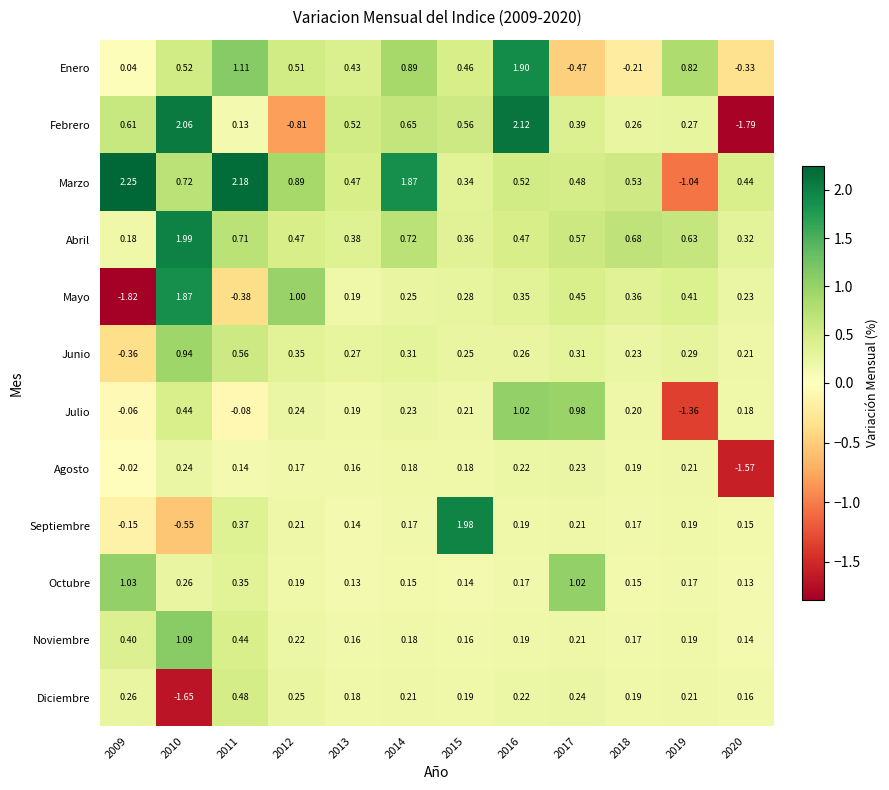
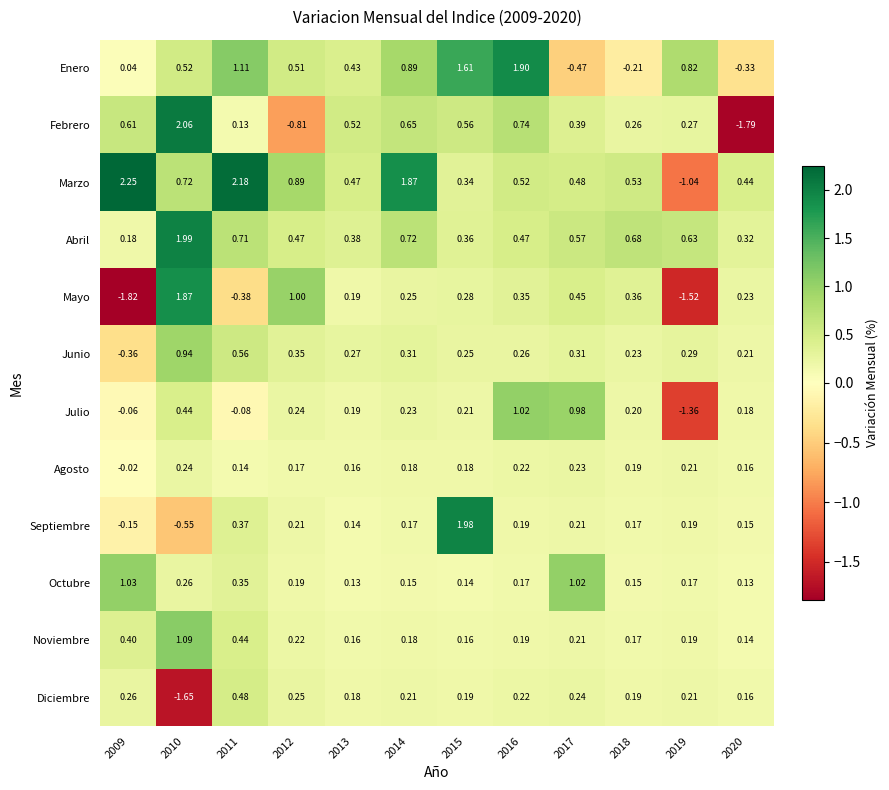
  {
    "Enero": {
      "2009": 0.04,
      "2010": 0.52,
      "2011": 1.11,
      "2012": 0.51,
      "2013": 0.43,
      "2014": 0.89,
-     "2015": 0.46,
+     "2015": 1.61,
      "2016": 1.90,
      "2017": -0.47,
      "2018": -0.21,
      "2019": 0.82,
      "2020": -0.33
    },
    "Febrero": {
      "2009": 0.61,
      "2010": 2.06,
      "2011": 0.13,
      "2012": -0.81,
      "2013": 0.52,
      "2014": 0.65,
      "2015": 0.56,
-     "2016": 2.12,
+     "2016": 0.74,
      "2017": 0.39,
      "2018": 0.26,
      "2019": 0.27,
      "2020": -1.79
    },
    "Marzo": {
      "2009": 2.25,
      "2010": 0.72,
      "2011": 2.18,
      "2012": 0.89,
      "2013": 0.47,
      "2014": 1.87,
      "2015": 0.34,
      "2016": 0.52,
      "2017": 0.48,
      "2018": 0.53,
      "2019": -1.04,
      "2020": 0.44
    },
    "Abril": {
      "2009": 0.18,
      "2010": 1.99,
      "2011": 0.71,
      "2012": 0.47,
      "2013": 0.38,
      "2014": 0.72,
      "2015": 0.36,
      "2016": 0.47,
      "2017": 0.57,
      "2018": 0.68,
      "2019": 0.63,
      "2020": 0.32
    },
    "Mayo": {
      "2009": -1.82,
      "2010": 1.87,
      "2011": -0.38,
      "2012": 1.00,
      "2013": 0.19,
      "2014": 0.25,
      "2015": 0.28,
      "2016": 0.35,
      "2017": 0.45,
      "2018": 0.36,
-     "2019": 0.41,
+     "2019": -1.52,
      "2020": 0.23
    },
    "Junio": {
      "2009": -0.36,
      "2010": 0.94,
      "2011": 0.56,
      "2012": 0.35,
      "2013": 0.27,
      "2014": 0.31,
      "2015": 0.25,
      "2016": 0.26,
      "2017": 0.31,
      "2018": 0.23,
      "2019": 0.29,
      "2020": 0.21
    },
    "Julio": {
      "2009": -0.06,
      "2010": 0.44,
      "2011": -0.08,
      "2012": 0.24,
      "2013": 0.19,
      "2014": 0.23,
      "2015": 0.21,
      "2016": 1.02,
      "2017": 0.98,
      "2018": 0.20,
      "2019": -1.36,
      "2020": 0.18
    },
    "Agosto": {
      "2009": -0.02,
      "2010": 0.24,
      "2011": 0.14,
      "2012": 0.17,
      "2013": 0.16,
      "2014": 0.18,
      "2015": 0.18,
      "2016": 0.22,
      "2017": 0.23,
      "2018": 0.19,
      "2019": 0.21,
-     "2020": -1.57
+     "2020": 0.16
    },
    "Septiembre": {
      "2009": -0.15,
      "2010": -0.55,
      "2011": 0.37,
      "2012": 0.21,
      "2013": 0.14,
      "2014": 0.17,
      "2015": 1.98,
      "2016": 0.19,
      "2017": 0.21,
      "2018": 0.17,
      "2019": 0.19,
      "2020": 0.15
    },
    "Octubre": {
      "2009": 1.03,
      "2010": 0.26,
      "2011": 0.35,
      "2012": 0.19,
      "2013": 0.13,
      "2014": 0.15,
      "2015": 0.14,
      "2016": 0.17,
      "2017": 1.02,
      "2018": 0.15,
      "2019": 0.17,
      "2020": 0.13
    },
    "Noviembre": {
      "2009": 0.40,
      "2010": 1.09,
      "2011": 0.44,
      "2012": 0.22,
      "2013": 0.16,
      "2014": 0.18,
      "2015": 0.16,
      "2016": 0.19,
      "2017": 0.21,
      "2018": 0.17,
      "2019": 0.19,
      "2020": 0.14
    },
    "Diciembre": {
      "2009": 0.26,
      "2010": -1.65,
      "2011": 0.48,
      "2012": 0.25,
      "2013": 0.18,
      "2014": 0.21,
      "2015": 0.19,
      "2016": 0.22,
      "2017": 0.24,
      "2018": 0.19,
      "2019": 0.21,
      "2020": 0.16
    }
  }
